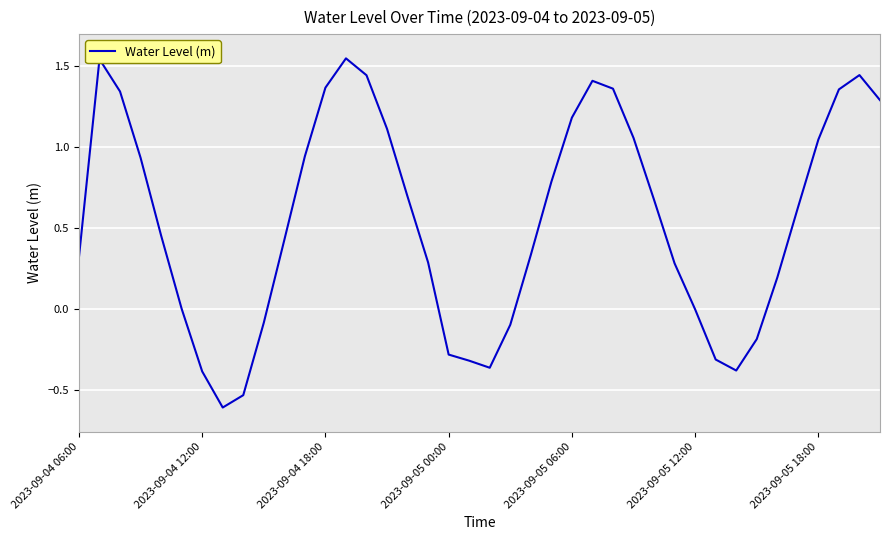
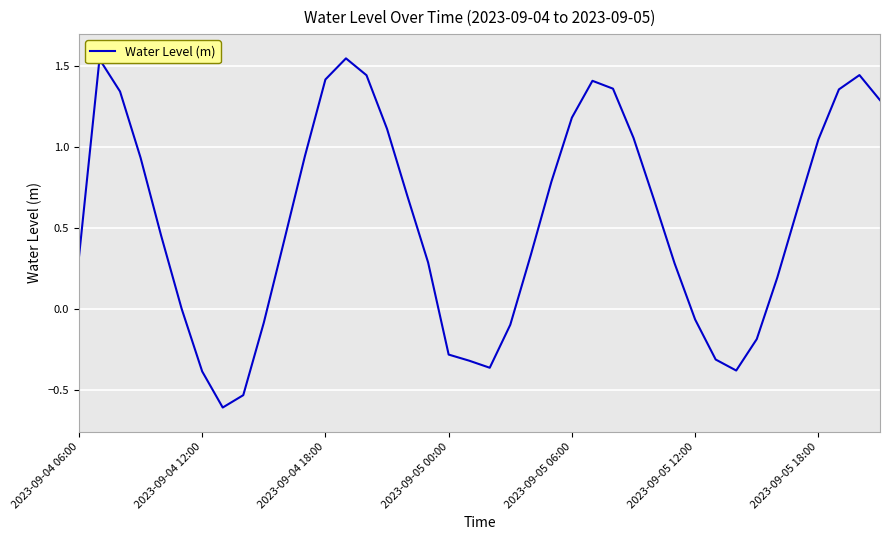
  {
    "2023-09-04 06:00": 0.32,
    "2023-09-04 12:00": -0.39,
-   "2023-09-04 18:00": 1.37,
+   "2023-09-04 18:00": 1.42,
    "2023-09-05 00:00": -0.28,
    "2023-09-05 06:00": 1.18,
-   "2023-09-05 12:00": 0.00,
+   "2023-09-05 12:00": -0.07,
    "2023-09-05 18:00": 1.05
  }
